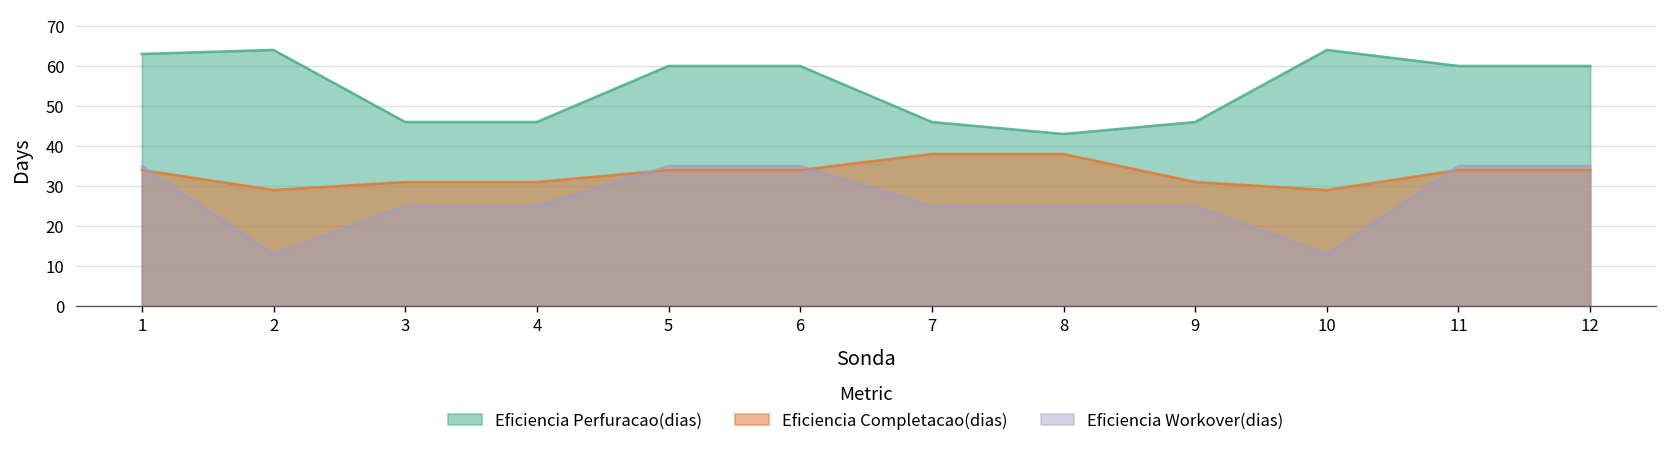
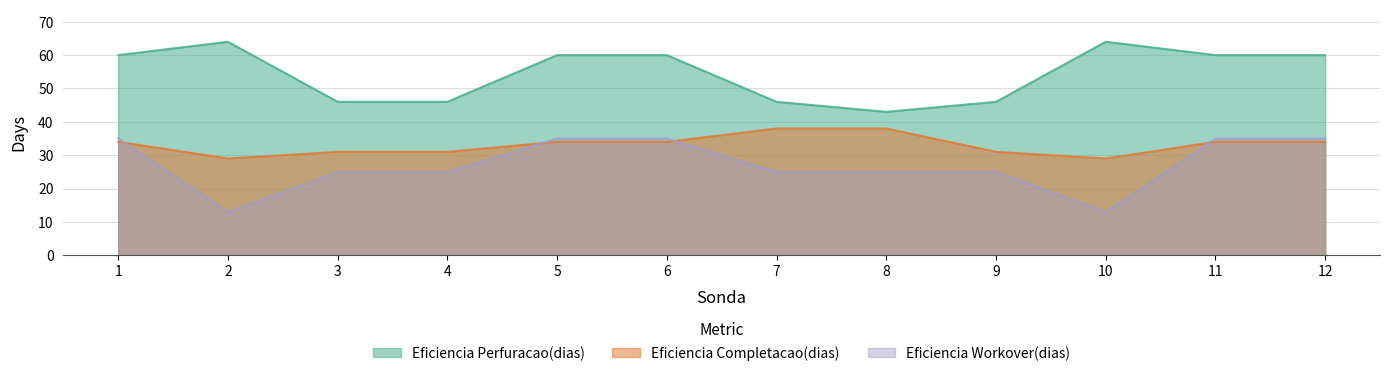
  {
    "Eficiencia Perfuracao(dias)": {
-     "1": 63,
+     "1": 60,
      "2": 64,
      "3": 46,
      "4": 46,
      "5": 60,
      "6": 60,
      "7": 46,
      "8": 43,
      "9": 46,
      "10": 64,
      "11": 60,
      "12": 60
    },
    "Eficiencia Completacao(dias)": {
      "1": 34,
      "2": 29,
      "3": 31,
      "4": 31,
      "5": 34,
      "6": 34,
      "7": 38,
      "8": 38,
      "9": 31,
      "10": 29,
      "11": 34,
      "12": 34
    },
    "Eficiencia Workover(dias)": {
      "1": 35,
      "2": 13,
      "3": 25,
      "4": 25,
      "5": 35,
      "6": 35,
      "7": 25,
      "8": 25,
      "9": 25,
      "10": 13,
      "11": 35,
      "12": 35
    }
  }
